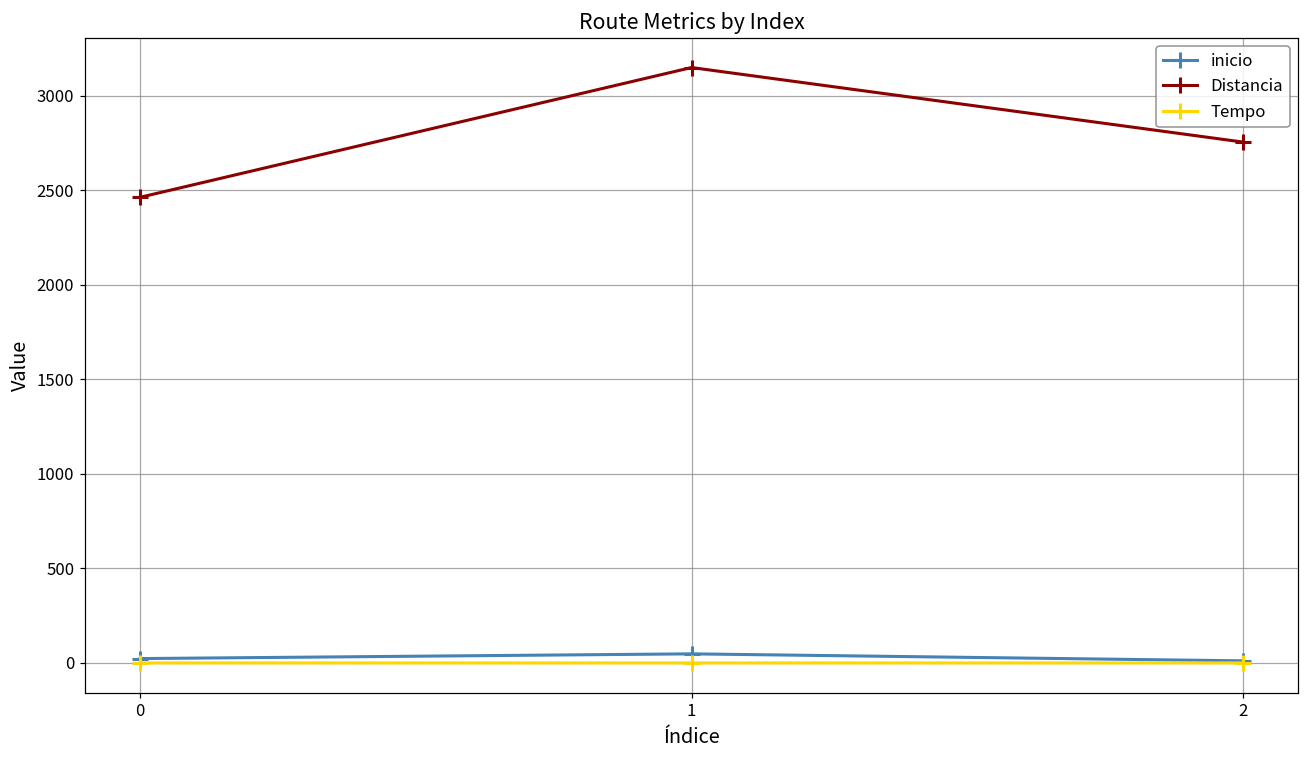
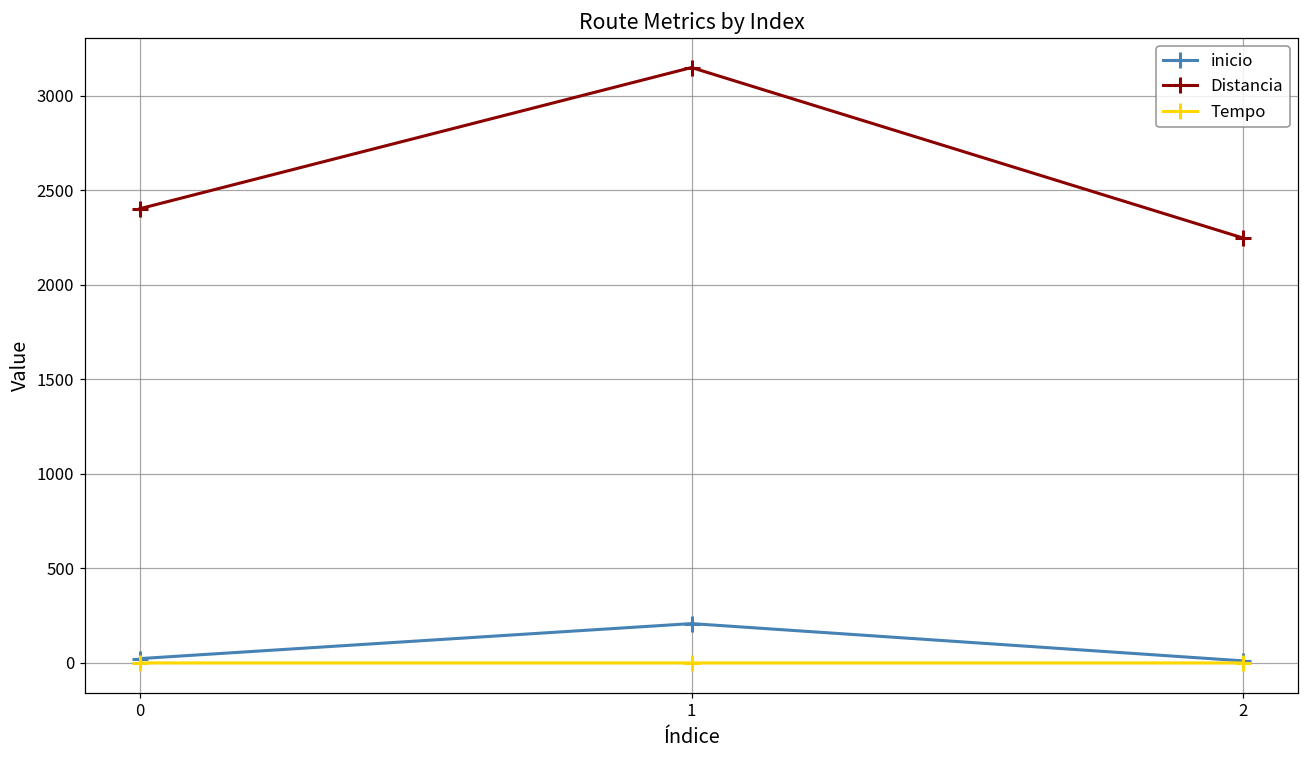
  {
    "inicio": {
      "0": 20,
-     "1": 50
+     "1": 210
    },
    "Distancia": {
-     "0": 2460,
+     "0": 2400,
      "1": 3150,
-     "2": 2750
+     "2": 2250
    },
    "Tempo": {
      "0": 0,
      "1": 0
    }
  }
